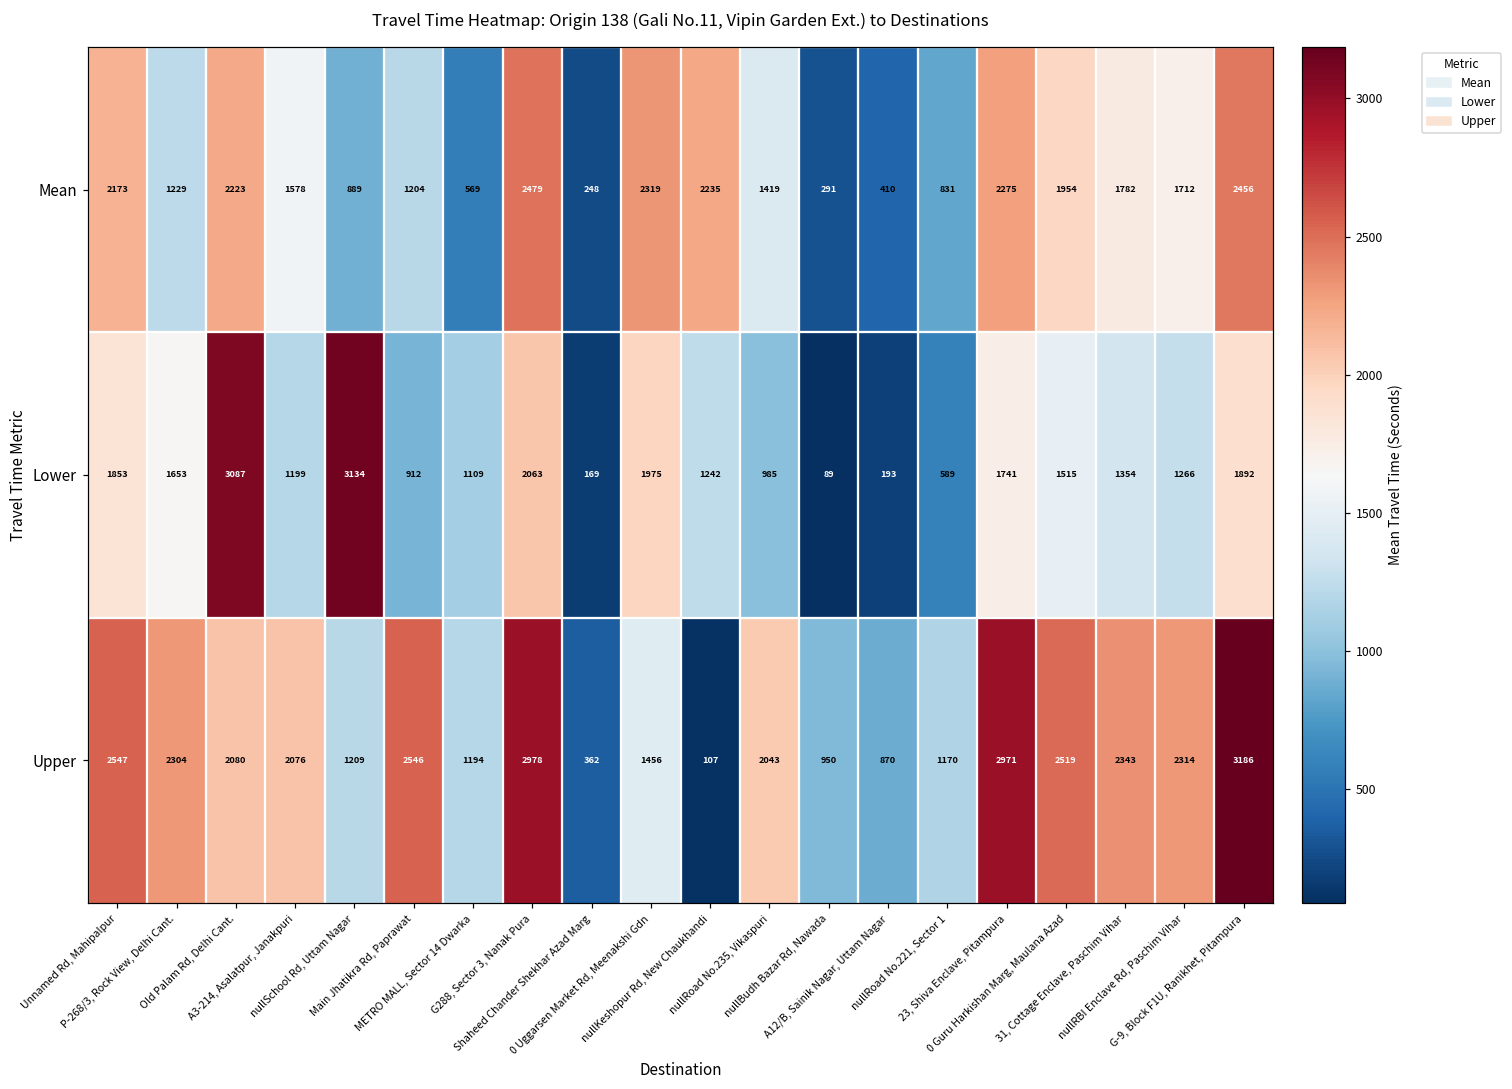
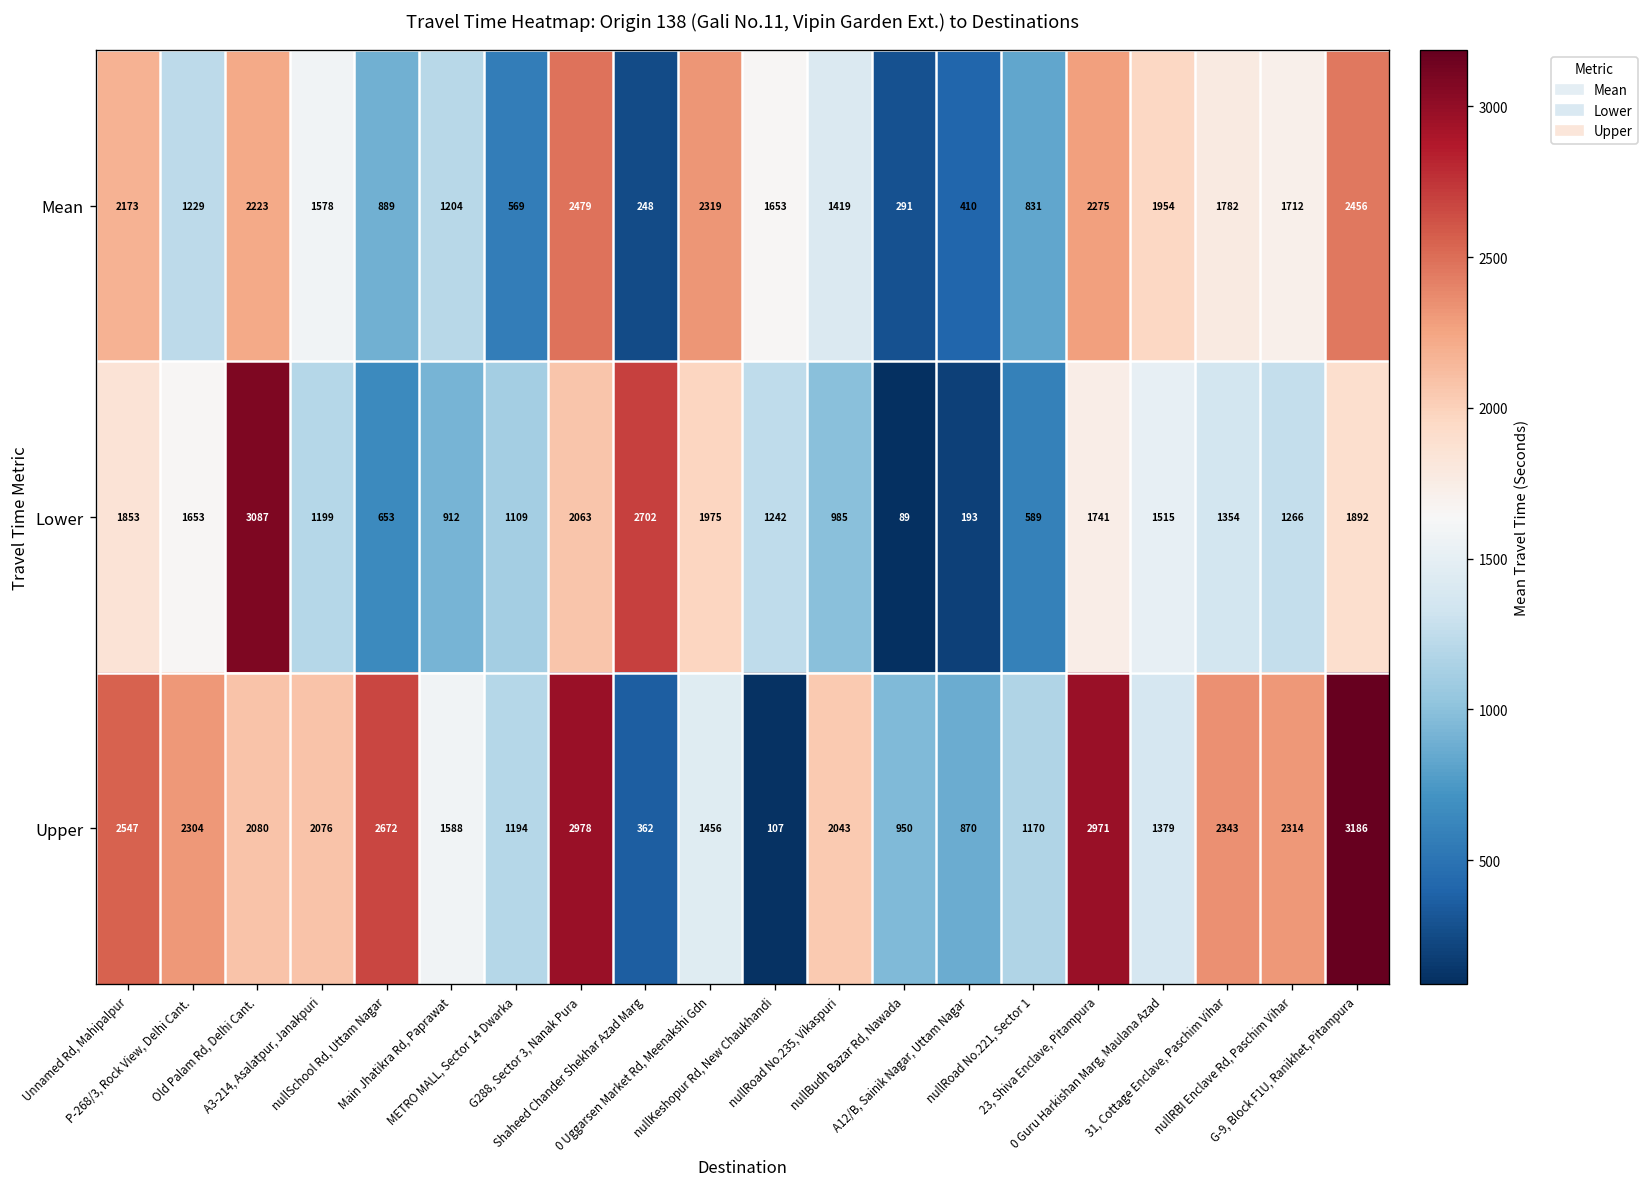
  {
    "Mean": {
      "Unnamed Rd, Mahipalpur": 2173,
      "P-268/3, Rock View, Delhi Cant.": 1229,
      "Old Palam Rd, Delhi Cant.": 2223,
      "A3-214, Asalatpur, Janakpuri": 1578,
      "nullSchool Rd, Uttam Nagar": 889,
      "Main Jhatikra Rd, Paprawat": 1204,
      "METRO MALL, Sector 14 Dwarka": 569,
      "G288, Sector 3, Nanak Pura": 2479,
      "Shaheed Chander Shekhar Azad Marg": 248,
      "0 Uggarsen Market Rd, Meenakshi Gdn": 2319,
-     "nullKeshopur Rd, New Chaukhandi": 2235,
+     "nullKeshopur Rd, New Chaukhandi": 1653,
      "nullRoad No.235, Vikaspuri": 1419,
      "nullBudh Bazar Rd, Nawada": 291,
      "A12/B, Sainik Nagar, Uttam Nagar": 410,
      "nullRoad No.221, Sector 1": 831,
      "23, Shiva Enclave, Pitampura": 2275,
      "0 Guru Harkishan Marg, Maulana Azad": 1954,
      "31, Cottage Enclave, Paschim Vihar": 1782,
      "nullRBI Enclave Rd, Paschim Vihar": 1712,
      "G-9, Block F1U, Ranikhet, Pitampura": 2456
    },
    "Lower": {
      "Unnamed Rd, Mahipalpur": 1853,
      "P-268/3, Rock View, Delhi Cant.": 1653,
      "Old Palam Rd, Delhi Cant.": 3087,
      "A3-214, Asalatpur, Janakpuri": 1199,
-     "nullSchool Rd, Uttam Nagar": 3134,
+     "nullSchool Rd, Uttam Nagar": 653,
      "Main Jhatikra Rd, Paprawat": 912,
      "METRO MALL, Sector 14 Dwarka": 1109,
      "G288, Sector 3, Nanak Pura": 2063,
-     "Shaheed Chander Shekhar Azad Marg": 169,
+     "Shaheed Chander Shekhar Azad Marg": 2702,
      "0 Uggarsen Market Rd, Meenakshi Gdn": 1975,
      "nullKeshopur Rd, New Chaukhandi": 1242,
      "nullRoad No.235, Vikaspuri": 985,
      "nullBudh Bazar Rd, Nawada": 89,
      "A12/B, Sainik Nagar, Uttam Nagar": 193,
      "nullRoad No.221, Sector 1": 589,
      "23, Shiva Enclave, Pitampura": 1741,
      "0 Guru Harkishan Marg, Maulana Azad": 1515,
      "31, Cottage Enclave, Paschim Vihar": 1354,
      "nullRBI Enclave Rd, Paschim Vihar": 1266,
      "G-9, Block F1U, Ranikhet, Pitampura": 1892
    },
    "Upper": {
      "Unnamed Rd, Mahipalpur": 2547,
      "P-268/3, Rock View, Delhi Cant.": 2304,
      "Old Palam Rd, Delhi Cant.": 2080,
      "A3-214, Asalatpur, Janakpuri": 2076,
-     "nullSchool Rd, Uttam Nagar": 1209,
-     "Main Jhatikra Rd, Paprawat": 2546,
+     "nullSchool Rd, Uttam Nagar": 2672,
+     "Main Jhatikra Rd, Paprawat": 1588,
      "METRO MALL, Sector 14 Dwarka": 1194,
      "G288, Sector 3, Nanak Pura": 2978,
      "Shaheed Chander Shekhar Azad Marg": 362,
      "0 Uggarsen Market Rd, Meenakshi Gdn": 1456,
      "nullKeshopur Rd, New Chaukhandi": 107,
      "nullRoad No.235, Vikaspuri": 2043,
      "nullBudh Bazar Rd, Nawada": 950,
      "A12/B, Sainik Nagar, Uttam Nagar": 870,
      "nullRoad No.221, Sector 1": 1170,
      "23, Shiva Enclave, Pitampura": 2971,
-     "0 Guru Harkishan Marg, Maulana Azad": 2519,
+     "0 Guru Harkishan Marg, Maulana Azad": 1379,
      "31, Cottage Enclave, Paschim Vihar": 2343,
      "nullRBI Enclave Rd, Paschim Vihar": 2314,
      "G-9, Block F1U, Ranikhet, Pitampura": 3186
    }
  }
